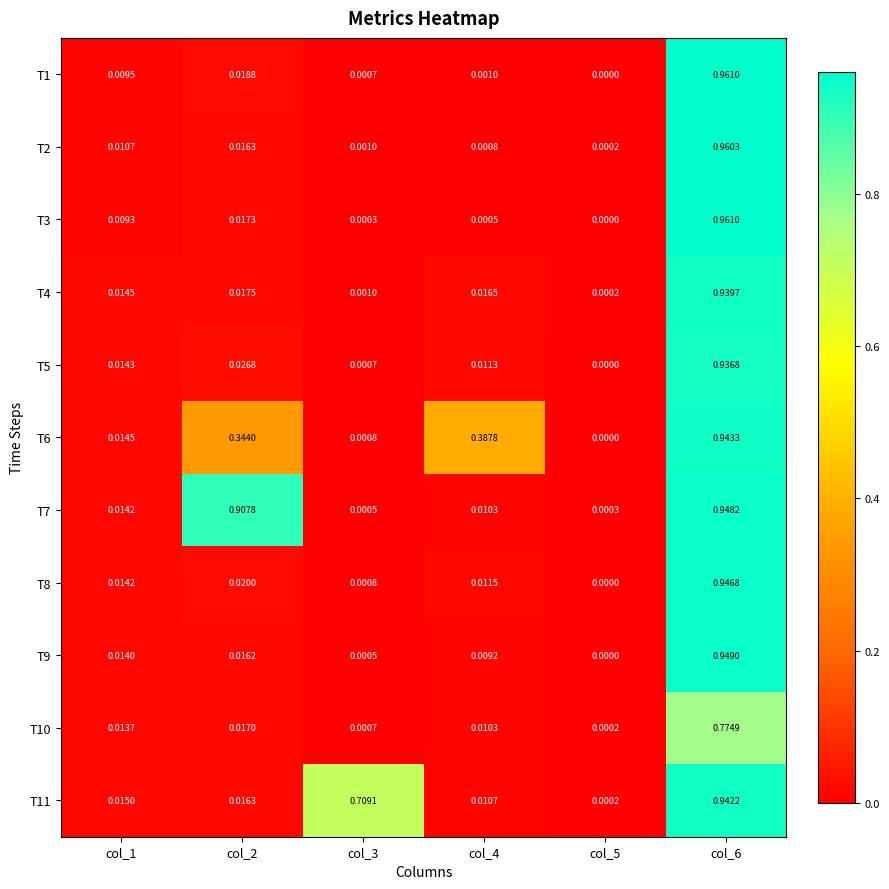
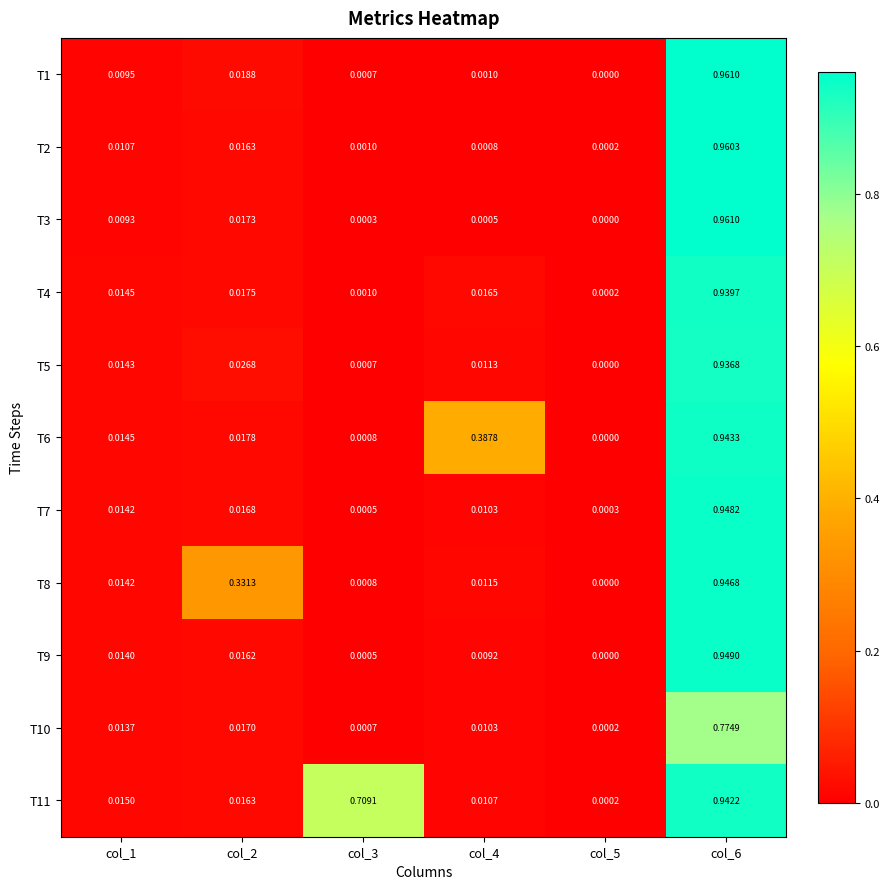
  {
    "T1": {
      "col_1": 0.0095,
      "col_2": 0.0188,
      "col_3": 0.0007,
      "col_4": 0.0010,
      "col_5": 0.0000,
      "col_6": 0.9610
    },
    "T2": {
      "col_1": 0.0107,
      "col_2": 0.0163,
      "col_3": 0.0010,
      "col_4": 0.0008,
      "col_5": 0.0002,
      "col_6": 0.9603
    },
    "T3": {
      "col_1": 0.0093,
      "col_2": 0.0173,
      "col_3": 0.0003,
      "col_4": 0.0005,
      "col_5": 0.0000,
      "col_6": 0.9610
    },
    "T4": {
      "col_1": 0.0145,
      "col_2": 0.0175,
      "col_3": 0.0010,
      "col_4": 0.0165,
      "col_5": 0.0002,
      "col_6": 0.9397
    },
    "T5": {
      "col_1": 0.0143,
      "col_2": 0.0268,
      "col_3": 0.0007,
      "col_4": 0.0113,
      "col_5": 0.0000,
      "col_6": 0.9368
    },
    "T6": {
      "col_1": 0.0145,
-     "col_2": 0.3440,
+     "col_2": 0.0178,
      "col_3": 0.0008,
      "col_4": 0.3878,
      "col_5": 0.0000,
      "col_6": 0.9433
    },
    "T7": {
      "col_1": 0.0142,
-     "col_2": 0.9078,
+     "col_2": 0.0168,
      "col_3": 0.0005,
      "col_4": 0.0103,
      "col_5": 0.0003,
      "col_6": 0.9482
    },
    "T8": {
      "col_1": 0.0142,
-     "col_2": 0.0200,
+     "col_2": 0.3313,
      "col_3": 0.0008,
      "col_4": 0.0115,
      "col_5": 0.0000,
      "col_6": 0.9468
    },
    "T9": {
      "col_1": 0.0140,
      "col_2": 0.0162,
      "col_3": 0.0005,
      "col_4": 0.0092,
      "col_5": 0.0000,
      "col_6": 0.9490
    },
    "T10": {
      "col_1": 0.0137,
      "col_2": 0.0170,
      "col_3": 0.0007,
      "col_4": 0.0103,
      "col_5": 0.0002,
      "col_6": 0.7749
    },
    "T11": {
      "col_1": 0.0150,
      "col_2": 0.0163,
      "col_3": 0.7091,
      "col_4": 0.0107,
      "col_5": 0.0002,
      "col_6": 0.9422
    }
  }
